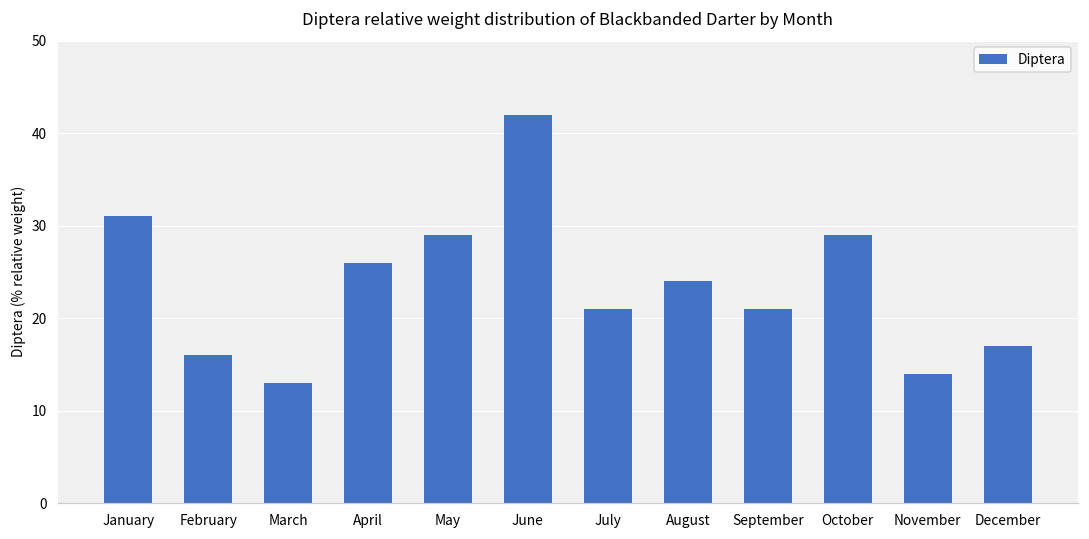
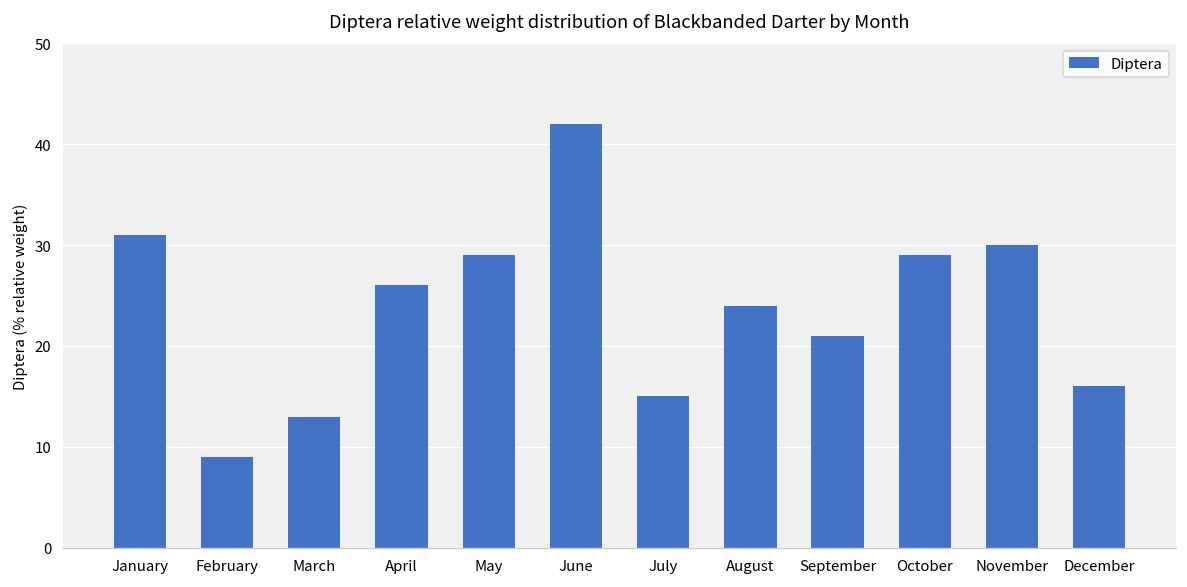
  {
    "January": 31,
-   "February": 16,
+   "February": 9,
    "March": 13,
    "April": 26,
    "May": 29,
    "June": 42,
-   "July": 21,
+   "July": 15,
    "August": 24,
    "September": 21,
    "October": 29,
-   "November": 14,
-   "December": 17
+   "November": 30,
+   "December": 16
  }
